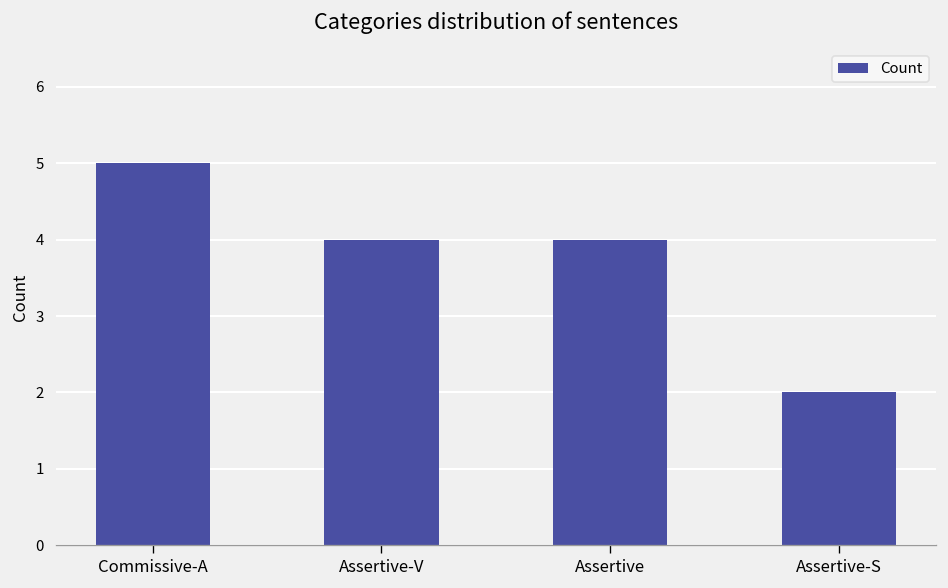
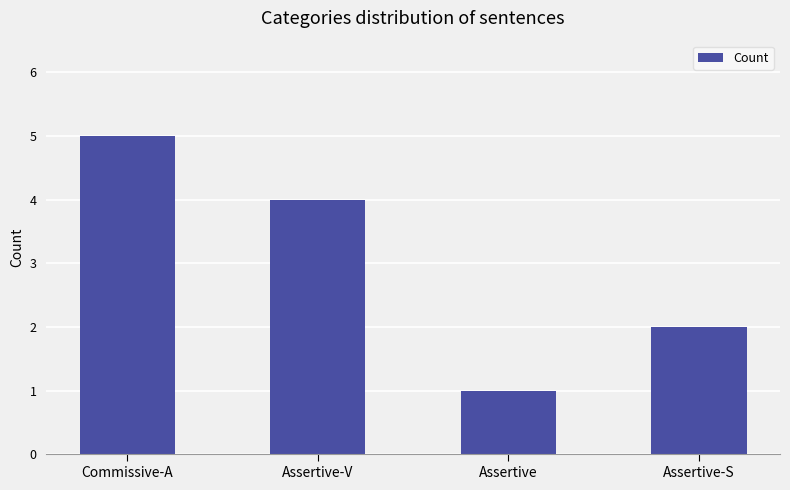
  {
    "Commissive-A": 5,
    "Assertive-V": 4,
-   "Assertive": 4,
+   "Assertive": 1,
    "Assertive-S": 2
  }
